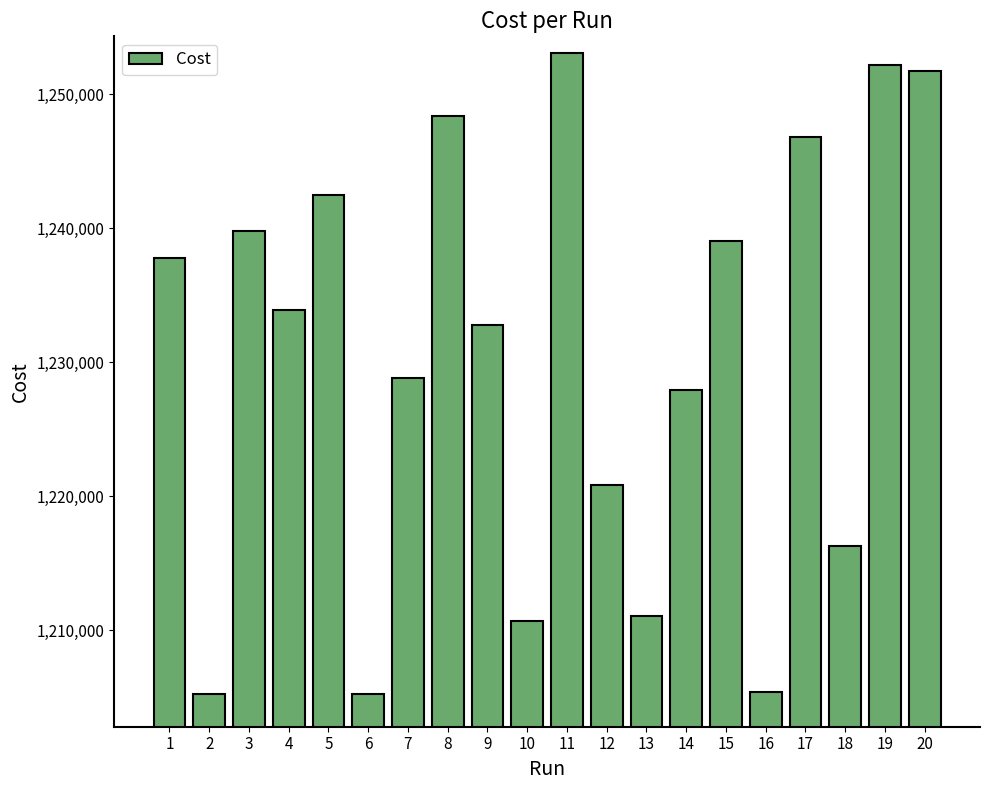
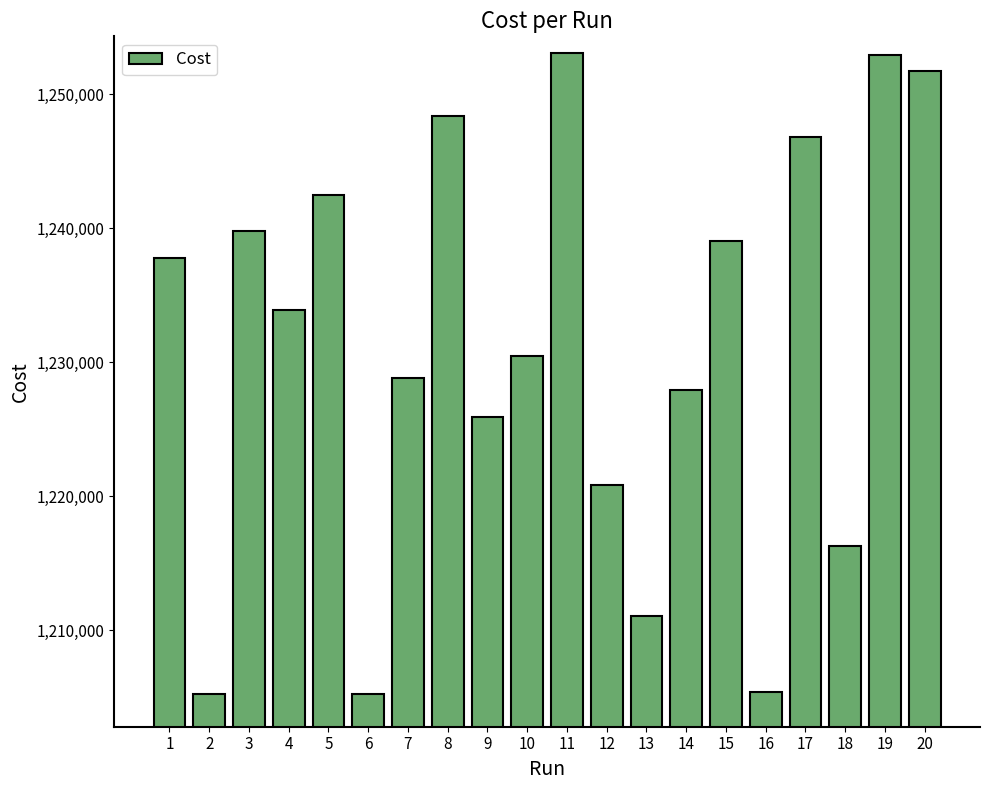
  {
    "1": "1,237,800",
    "2": "1,205,200",
    "3": "1,239,800",
    "4": "1,233,900",
    "5": "1,242,500",
    "6": "1,205,200",
    "7": "1,228,800",
    "8": "1,248,400",
-   "9": "1,232,800",
-   "10": "1,210,700",
+   "9": "1,225,900",
+   "10": "1,230,400",
    "11": "1,253,100",
    "12": "1,220,900",
    "13": "1,211,000",
    "14": "1,227,900",
    "15": "1,239,000",
    "16": "1,205,400",
    "17": "1,246,800",
    "18": "1,216,300",
-   "19": "1,252,200",
+   "19": "1,252,900",
    "20": "1,251,700"
  }
